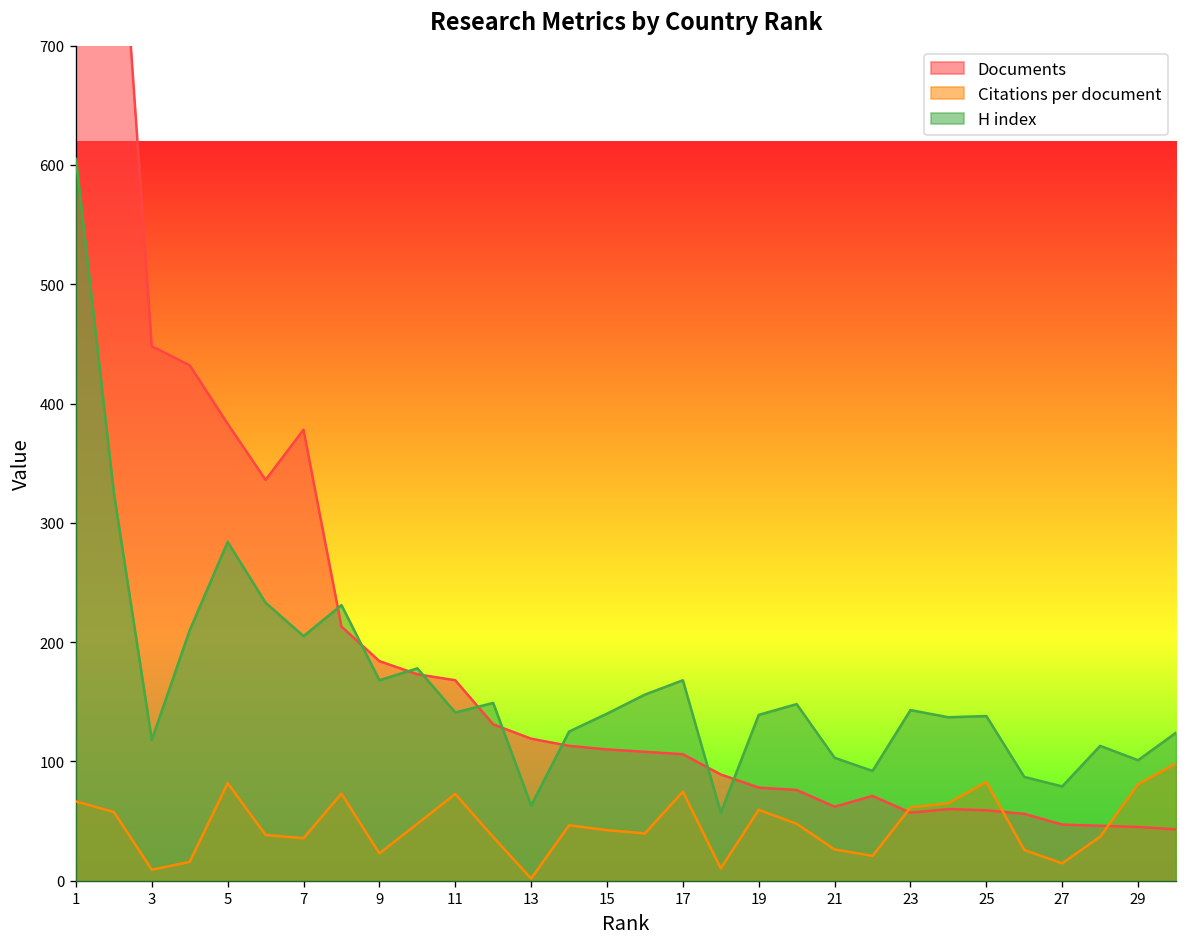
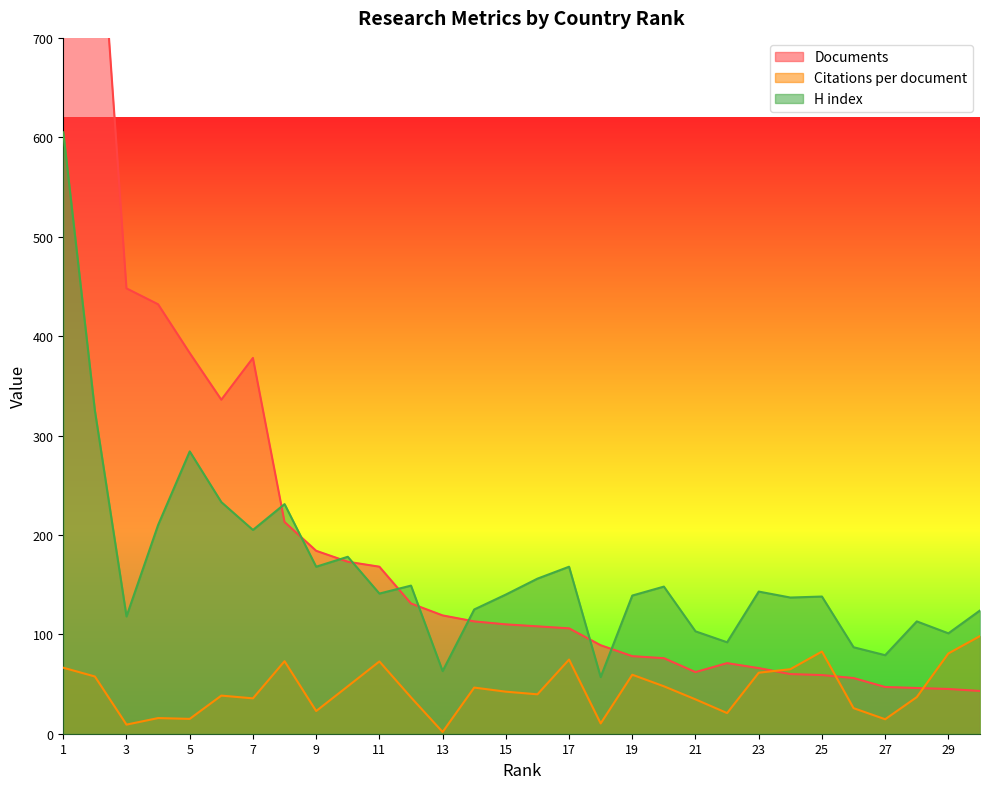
  {
    "Documents": {
      "3": 450,
      "5": 380,
      "7": 380,
      "9": 180,
      "11": 170,
      "13": 120,
      "15": 110,
      "17": 110,
      "19": 80,
      "21": 60,
-     "23": 60,
+     "23": 70,
      "25": 60,
      "27": 50,
      "29": 50
    },
    "Citations per document": {
      "1": 70,
      "3": 10,
-     "5": 80,
+     "5": 10,
      "7": 40,
      "9": 20,
      "11": 70,
      "13": 0,
      "15": 40,
      "17": 70,
      "19": 60,
-     "21": 26,
+     "21": 35,
      "23": 60,
      "25": 80,
      "27": 10,
      "29": 80
    },
    "H index": {
      "1": 610,
      "3": 120,
      "5": 280,
      "7": 210,
      "9": 170,
      "11": 140,
      "13": 60,
      "15": 140,
      "17": 170,
      "19": 140,
      "21": 100,
      "23": 140,
      "25": 140,
      "27": 80,
      "29": 100
    }
  }
